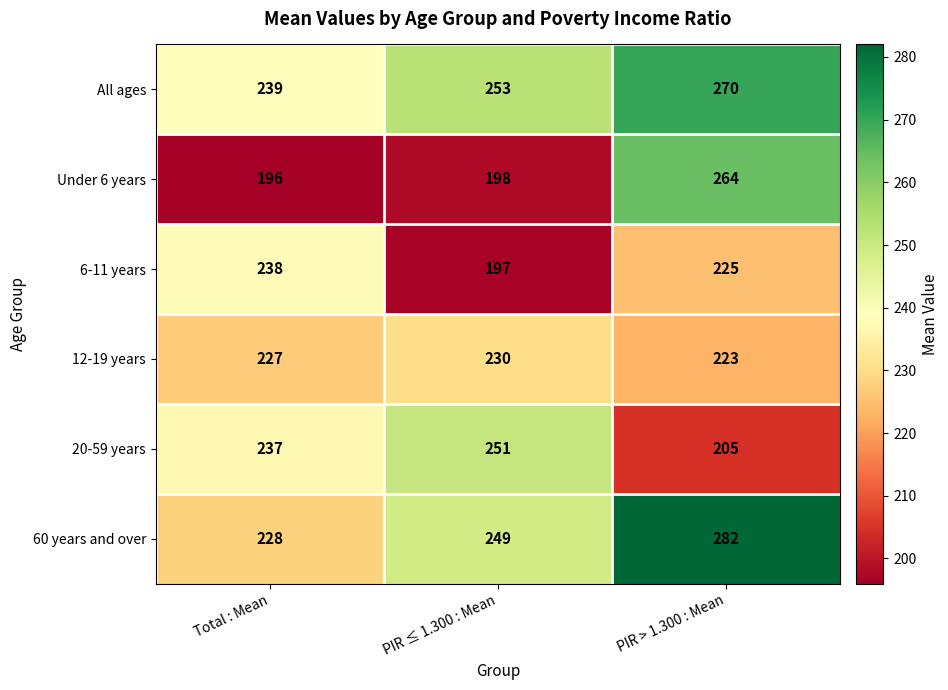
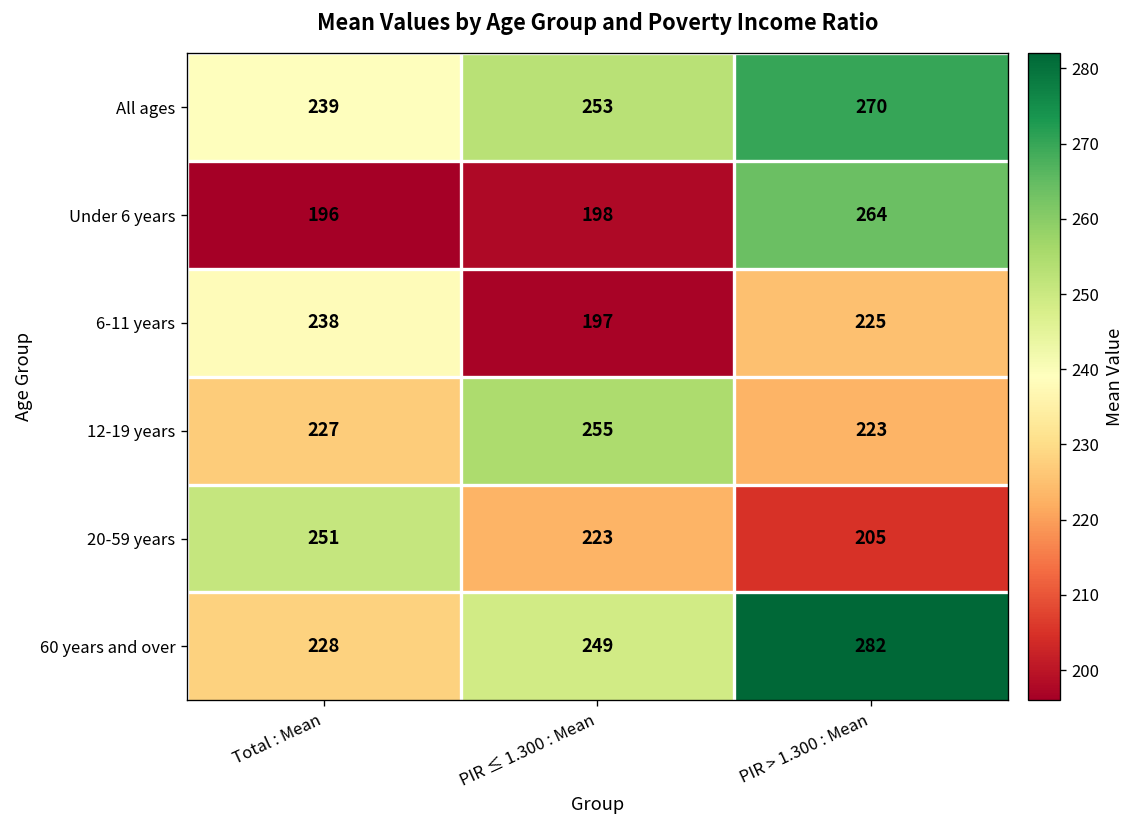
  {
    "All ages": {
      "Total : Mean": 239,
      "PIR ≤ 1.300 : Mean": 253,
      "PIR > 1.300 : Mean": 270
    },
    "Under 6 years": {
      "Total : Mean": 196,
      "PIR ≤ 1.300 : Mean": 198,
      "PIR > 1.300 : Mean": 264
    },
    "6-11 years": {
      "Total : Mean": 238,
      "PIR ≤ 1.300 : Mean": 197,
      "PIR > 1.300 : Mean": 225
    },
    "12-19 years": {
      "Total : Mean": 227,
-     "PIR ≤ 1.300 : Mean": 230,
+     "PIR ≤ 1.300 : Mean": 255,
      "PIR > 1.300 : Mean": 223
    },
    "20-59 years": {
-     "Total : Mean": 237,
-     "PIR ≤ 1.300 : Mean": 251,
+     "Total : Mean": 251,
+     "PIR ≤ 1.300 : Mean": 223,
      "PIR > 1.300 : Mean": 205
    },
    "60 years and over": {
      "Total : Mean": 228,
      "PIR ≤ 1.300 : Mean": 249,
      "PIR > 1.300 : Mean": 282
    }
  }
